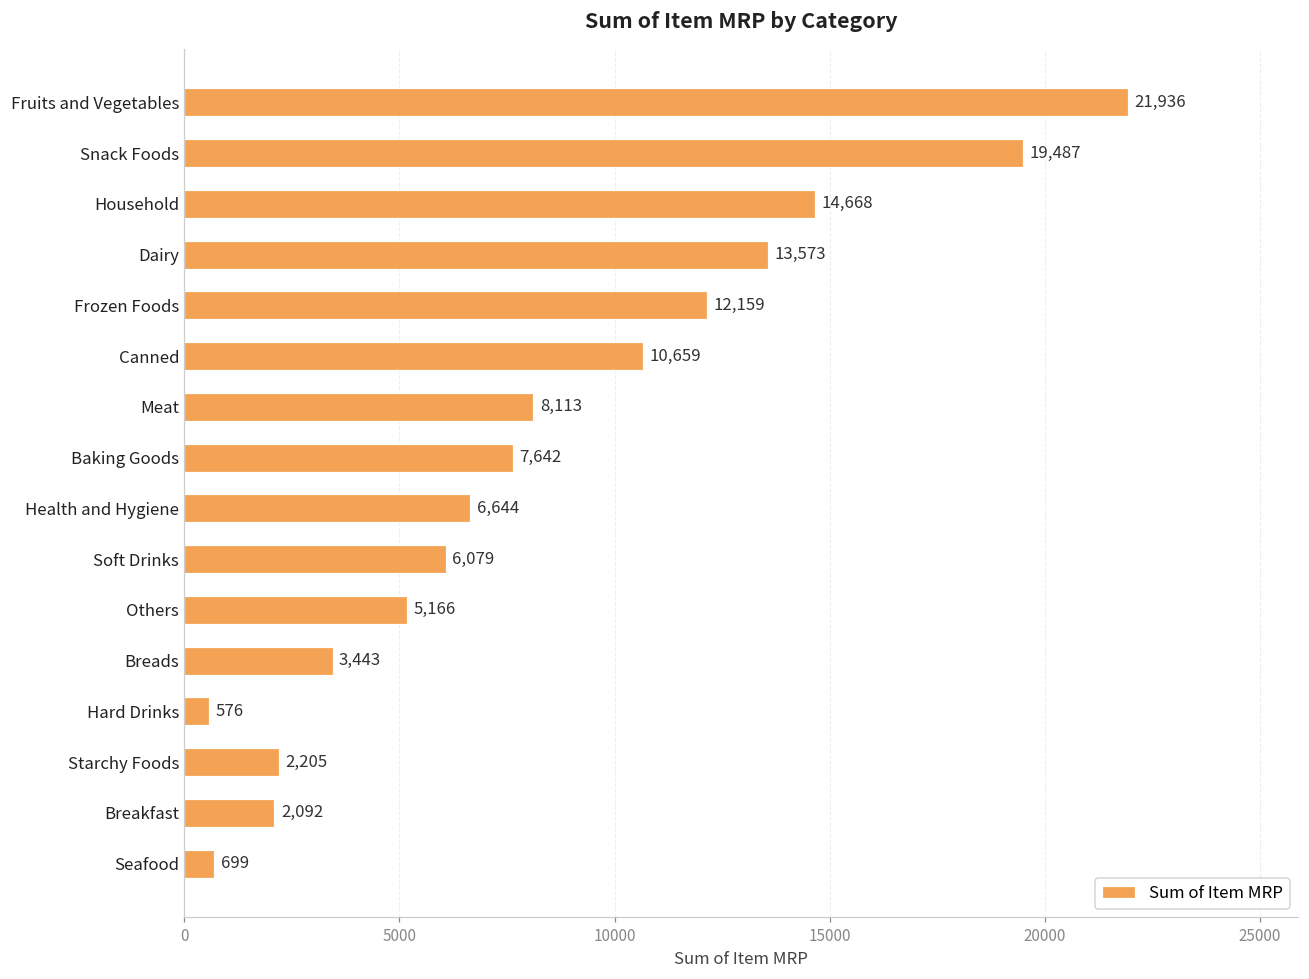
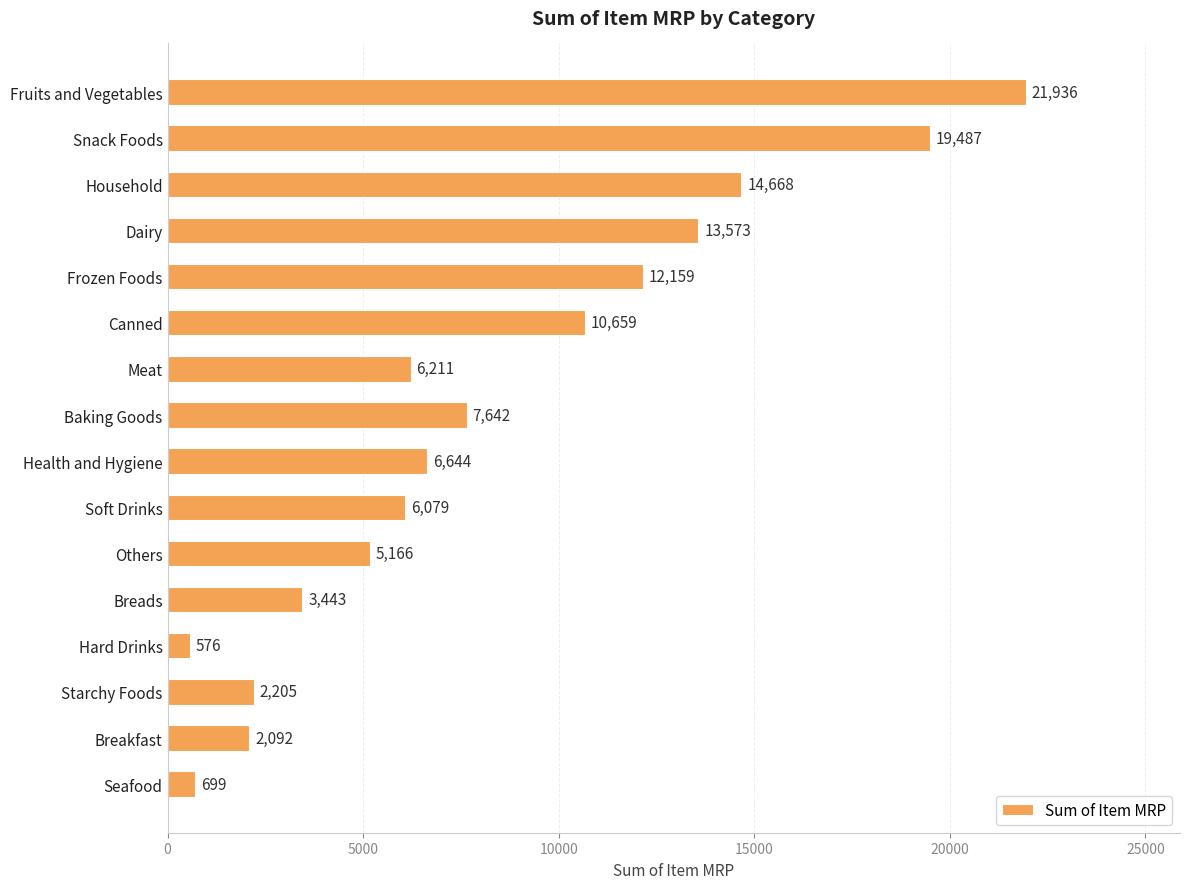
  {
    "Fruits and Vegetables": "21,936",
    "Snack Foods": "19,487",
    "Household": "14,668",
    "Dairy": "13,573",
    "Frozen Foods": "12,159",
    "Canned": "10,659",
-   "Meat": "8,113",
+   "Meat": "6,211",
    "Baking Goods": "7,642",
    "Health and Hygiene": "6,644",
    "Soft Drinks": "6,079",
    "Others": "5,166",
    "Breads": "3,443",
    "Hard Drinks": "576",
    "Starchy Foods": "2,205",
    "Breakfast": "2,092",
    "Seafood": "699"
  }
